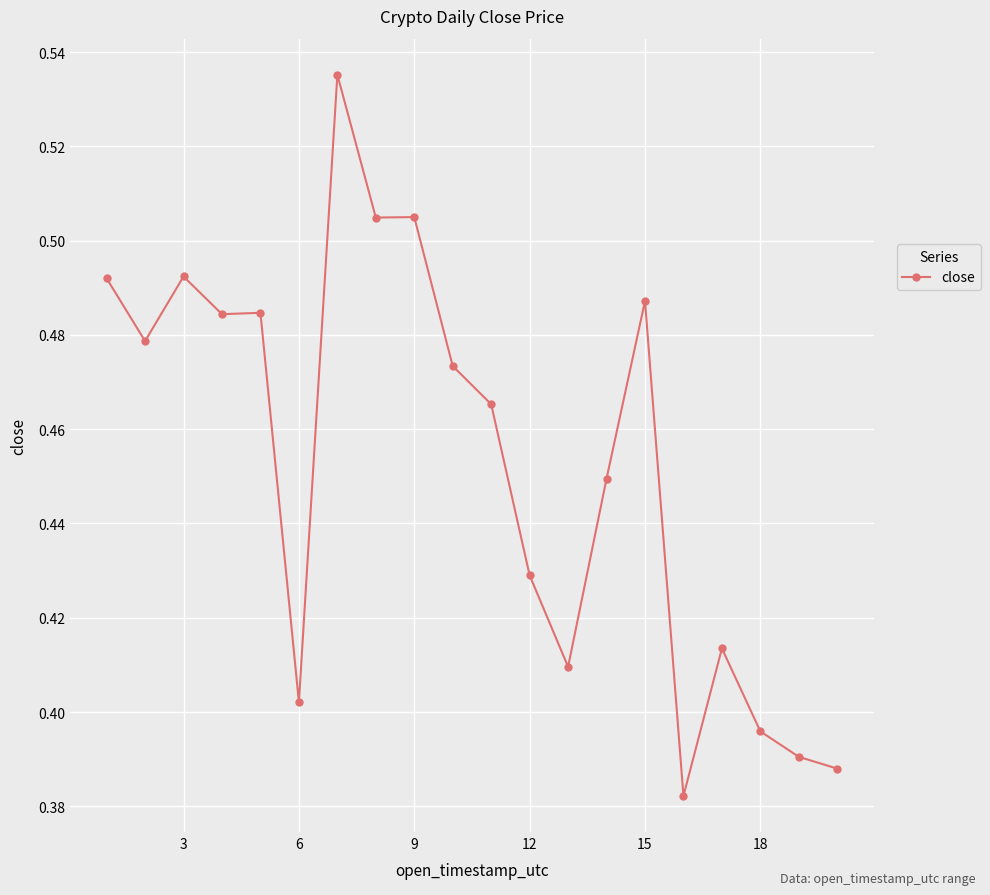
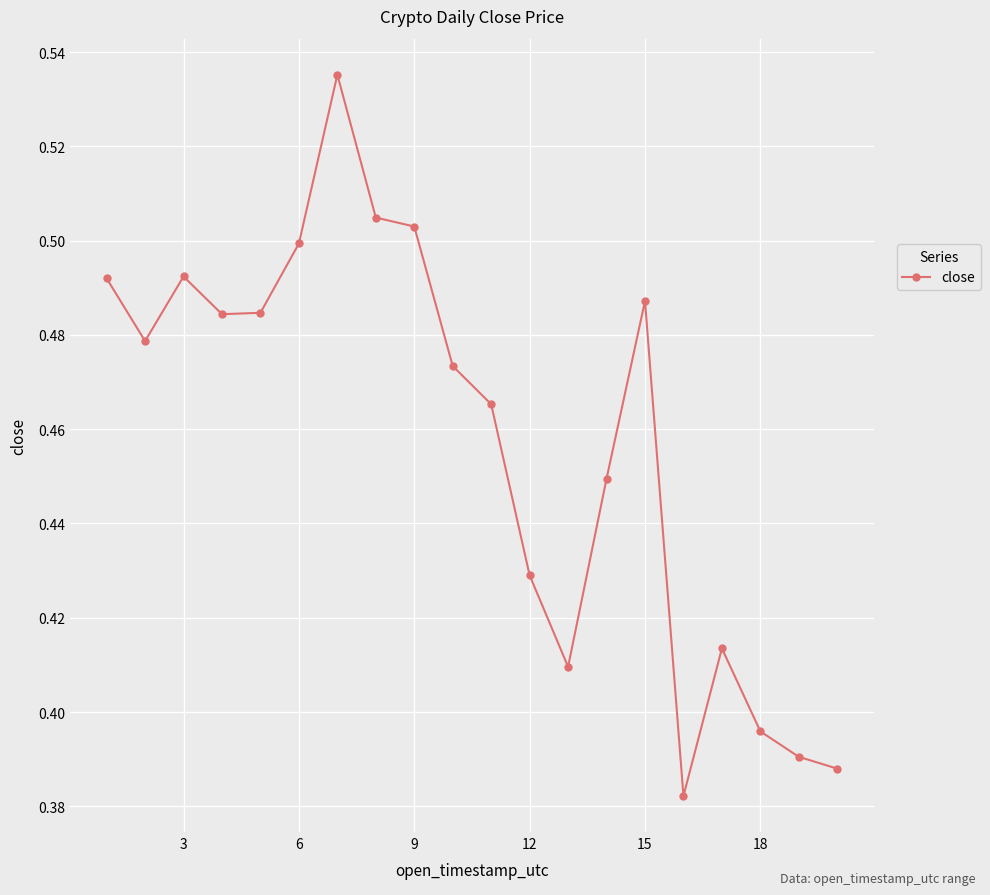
  {
    "3": 0.492,
-   "6": 0.402,
-   "9": 0.505,
+   "6": 0.499,
+   "9": 0.503,
    "12": 0.429,
    "15": 0.487,
    "18": 0.396
  }
